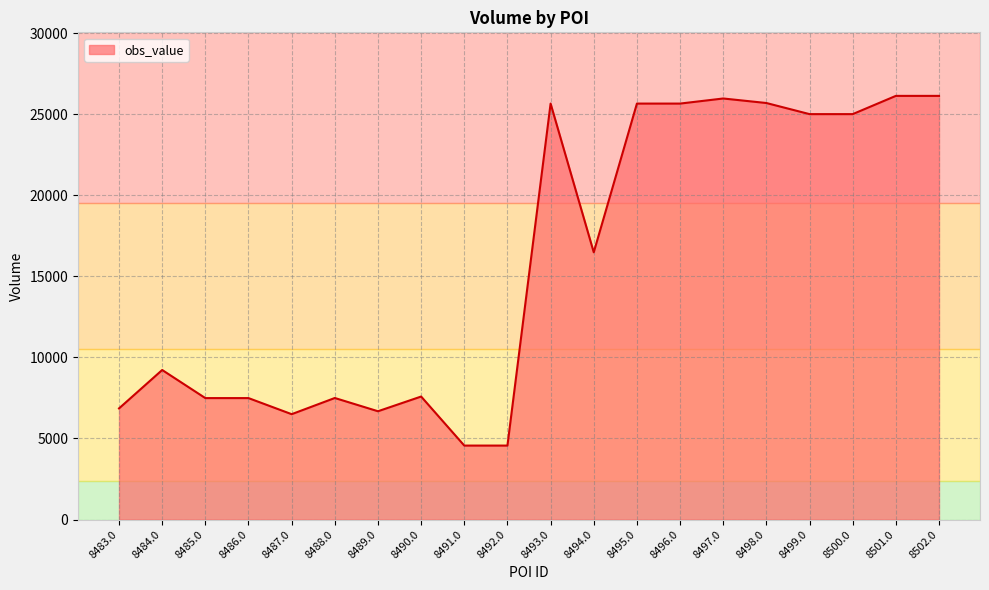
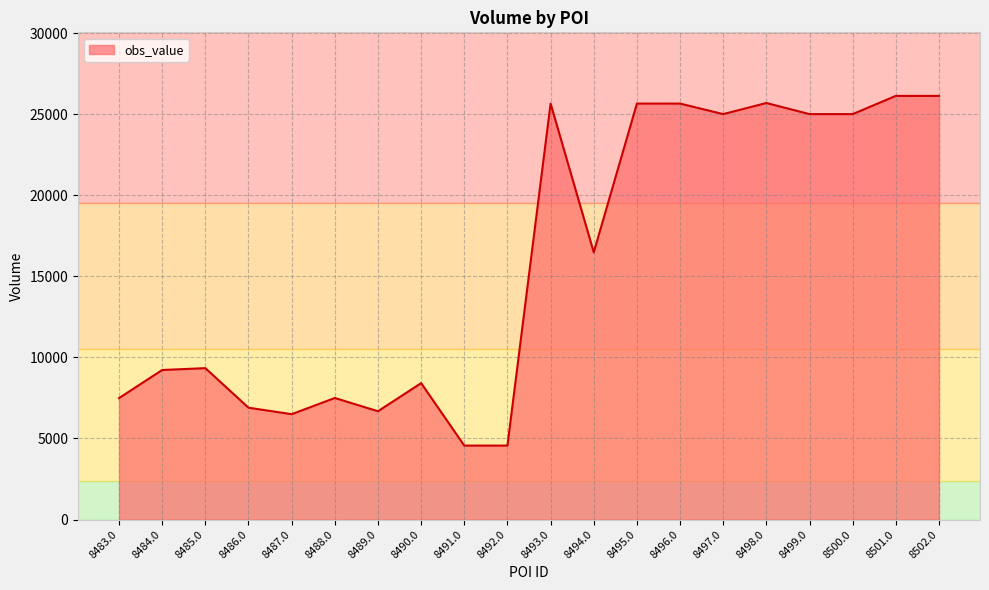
  {
-   "8483.0": 6900,
+   "8483.0": 7500,
    "8484.0": 9200,
-   "8485.0": 7500,
-   "8486.0": 7500,
+   "8485.0": 9300,
+   "8486.0": 6900,
    "8487.0": 6500,
    "8488.0": 7500,
    "8489.0": 6700,
-   "8490.0": 7600,
+   "8490.0": 8400,
    "8491.0": 4600,
    "8492.0": 4600,
    "8493.0": 25700,
    "8494.0": 16500,
    "8495.0": 25700,
    "8496.0": 25700,
-   "8497.0": 26000,
+   "8497.0": 25000,
    "8498.0": 25700,
    "8499.0": 25000,
    "8500.0": 25000,
    "8501.0": 26100,
    "8502.0": 26100
  }
